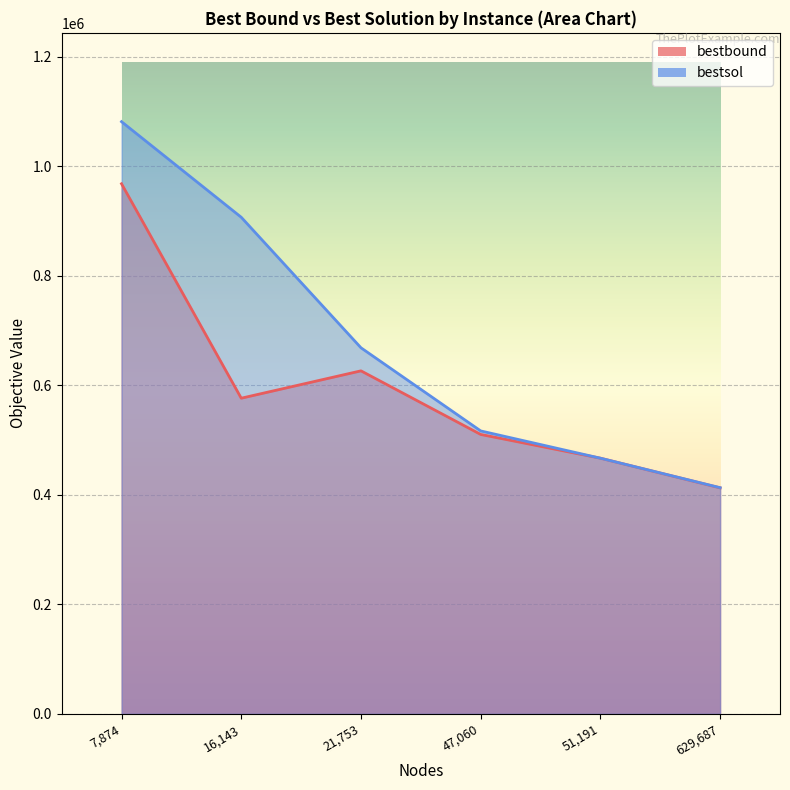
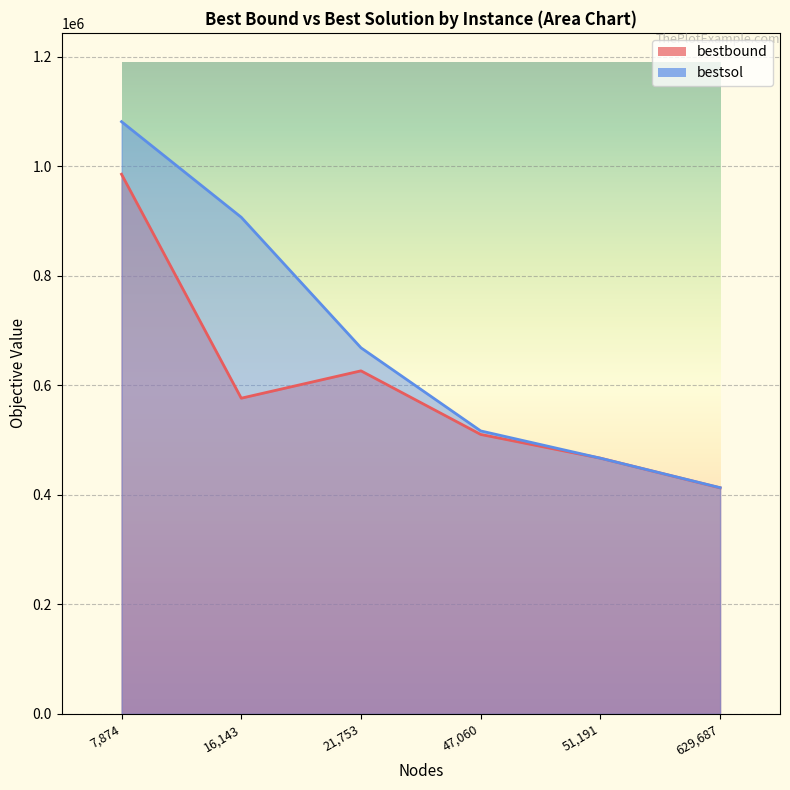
  {
    "bestbound": {
-     "7,874": 970000,
+     "7,874": 990000,
      "16,143": 580000,
      "21,753": 630000,
      "47,060": 510000
    },
    "bestsol": {
      "7,874": 1080000,
      "16,143": 910000,
      "21,753": 670000,
      "47,060": 520000
    }
  }
